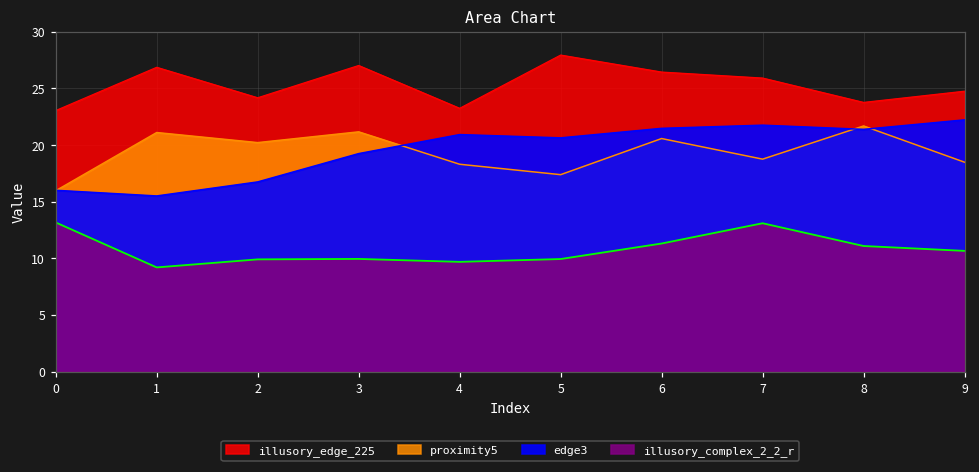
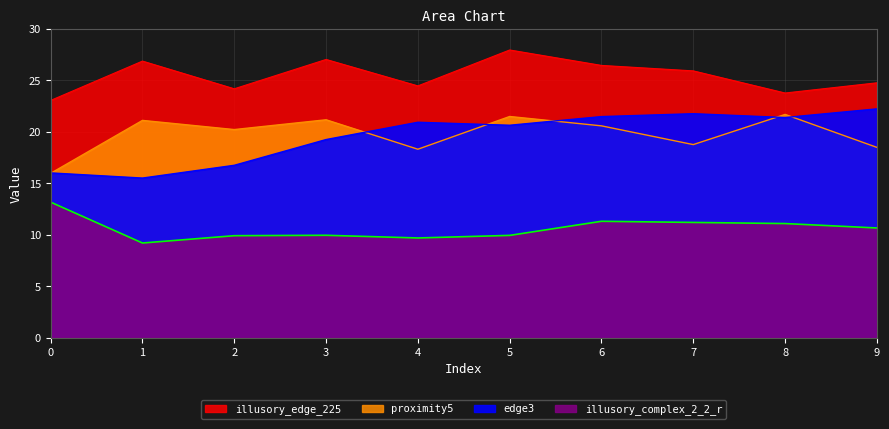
  {
    "illusory_edge_225": {
      "0": 23.1,
      "1": 26.9,
      "2": 24.2,
      "3": 27.0,
-     "4": 23.3,
+     "4": 24.5,
      "5": 28.0,
      "6": 26.5,
      "7": 25.9,
      "8": 23.8,
      "9": 24.8
    },
    "proximity5": {
      "1": 21.1,
      "2": 20.2,
      "3": 21.2,
      "4": 18.3,
-     "5": 17.4,
+     "5": 21.5,
      "6": 20.6,
      "7": 18.8,
      "8": 21.7,
      "9": 18.5
    },
    "edge3": {
      "1": 15.5,
      "2": 16.8,
      "3": 19.3,
      "4": 20.9,
      "5": 20.6,
      "6": 21.5,
      "7": 21.8,
      "8": 21.4,
      "9": 22.2
    },
    "illusory_complex_2_2_r": {
      "0": 13.2,
      "1": 9.2,
      "2": 9.9,
      "3": 10.0,
      "4": 9.7,
      "5": 9.9,
      "6": 11.3,
-     "7": 13.1,
+     "7": 11.2,
      "8": 11.1,
      "9": 10.7
    }
  }
